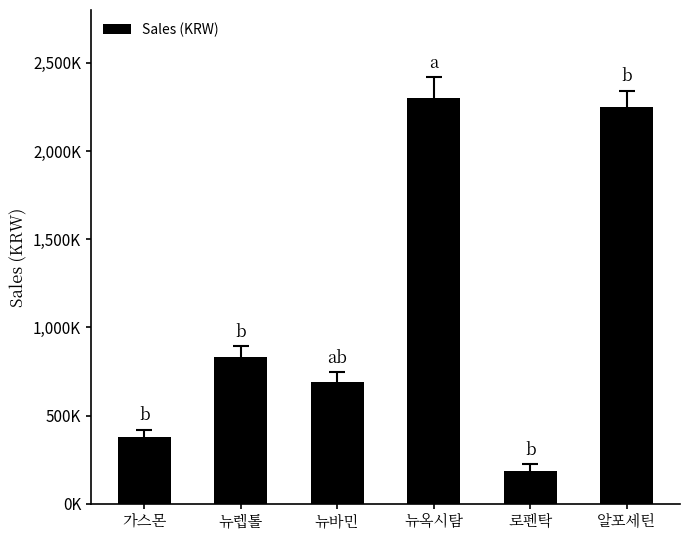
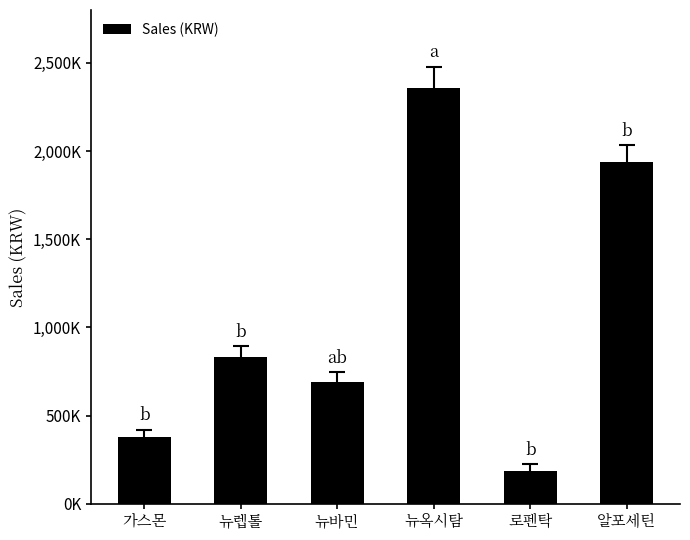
  {
    "Sales (KRW)": {
      "가스몬": "380,000",
      "뉴렙톨": "830,000",
      "뉴바민": "690,000",
-     "뉴옥시탐": "2,300,000",
+     "뉴옥시탐": "2,360,000",
      "로펜탁": "190,000",
-     "알포세틴": "2,250,000"
+     "알포세틴": "1,940,000"
    }
  }
